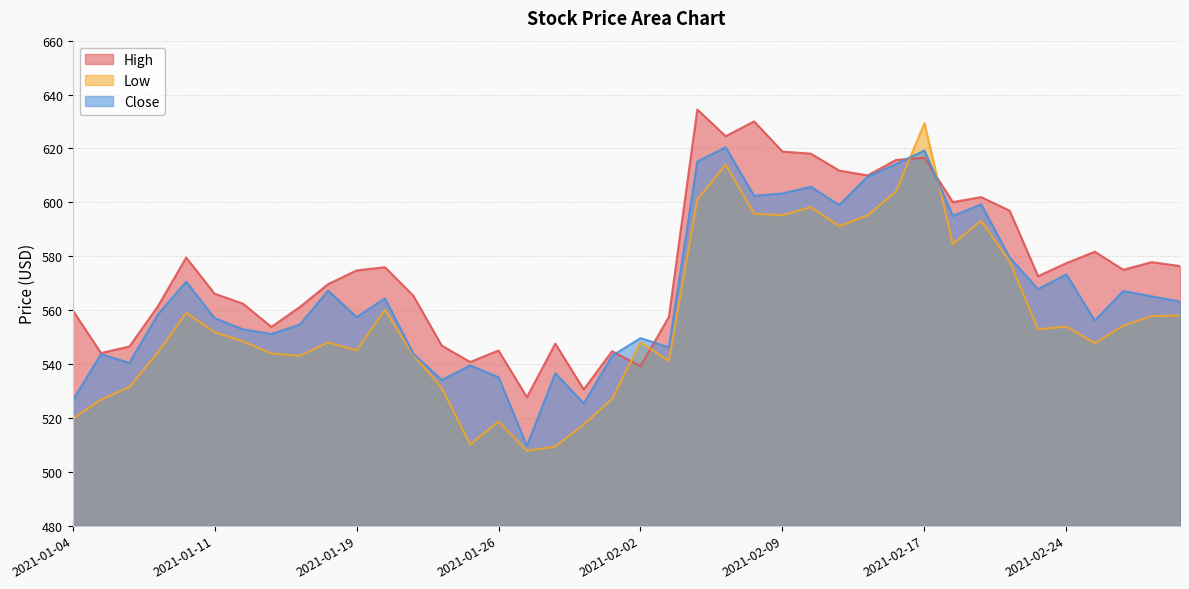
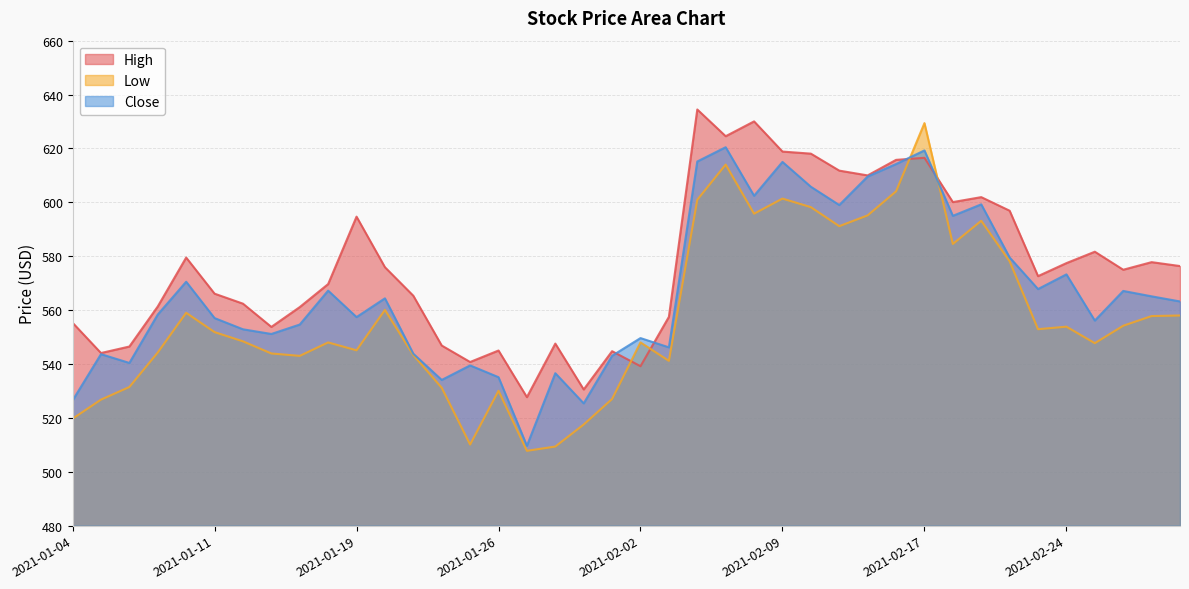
  {
    "High": {
-     "2021-01-04": 560,
+     "2021-01-04": 555,
      "2021-01-11": 566,
-     "2021-01-19": 575,
+     "2021-01-19": 595,
      "2021-01-26": 545,
      "2021-02-02": 539,
      "2021-02-09": 619,
      "2021-02-17": 617,
      "2021-02-24": 577
    },
    "Low": {
      "2021-01-04": 520,
      "2021-01-11": 552,
      "2021-01-19": 545,
-     "2021-01-26": 519,
+     "2021-01-26": 530,
      "2021-02-02": 548,
-     "2021-02-09": 595,
+     "2021-02-09": 601,
      "2021-02-17": 629,
      "2021-02-24": 554
    },
    "Close": {
      "2021-01-04": 526,
      "2021-01-11": 557,
      "2021-01-19": 557,
      "2021-01-26": 535,
      "2021-02-02": 550,
-     "2021-02-09": 603,
+     "2021-02-09": 615,
      "2021-02-17": 619,
      "2021-02-24": 573
    }
  }
